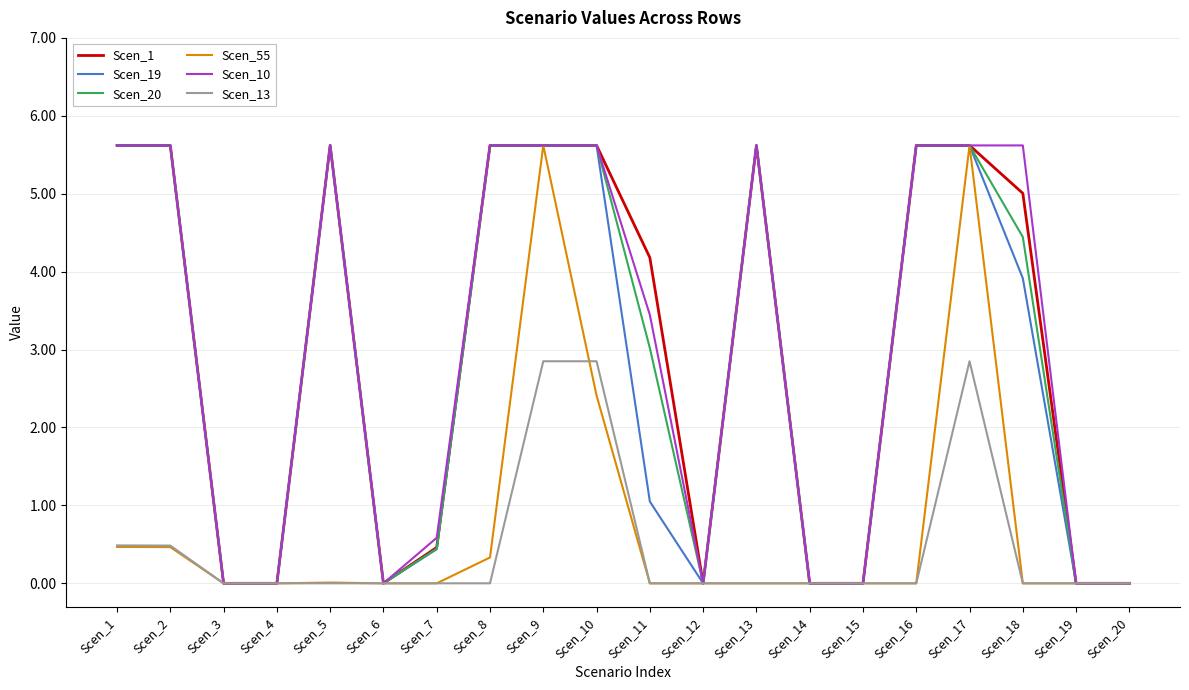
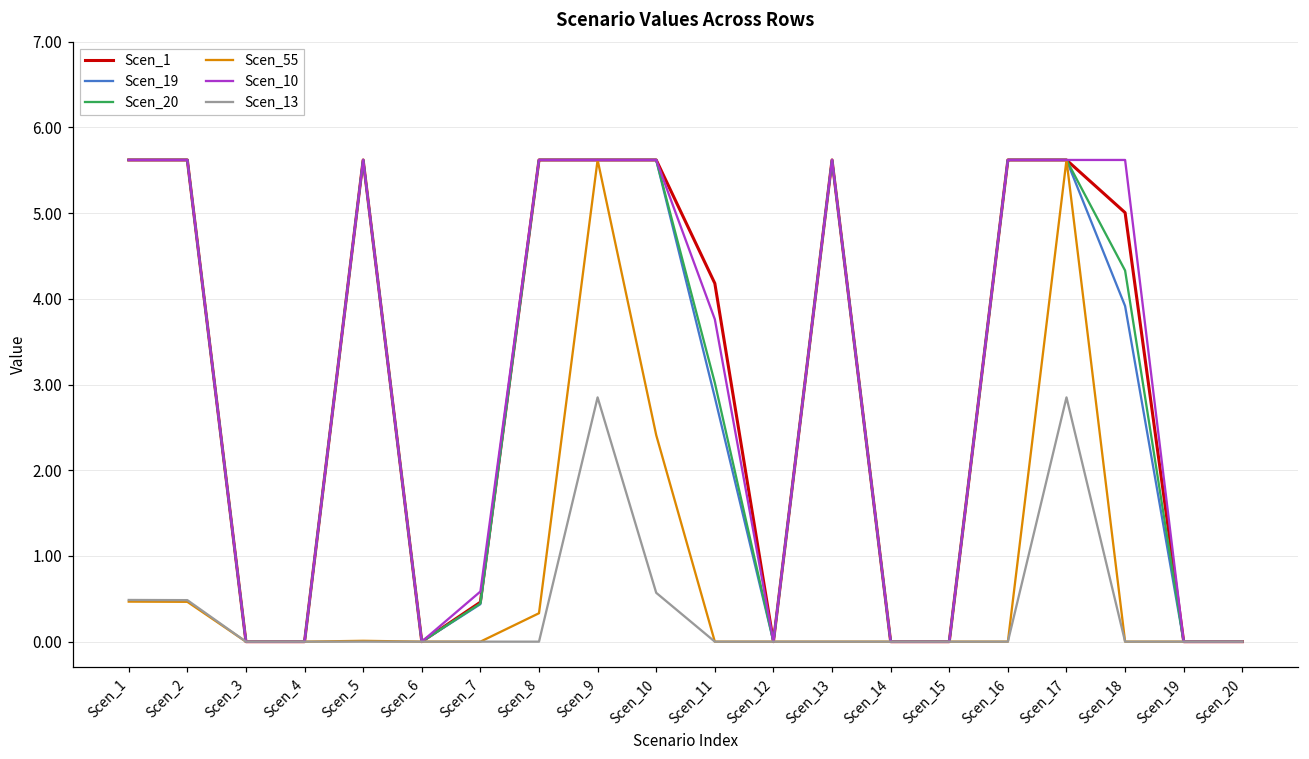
  {
    "Scen_1": {
      "Scen_11": 4.2,
      "Scen_18": 5.0
    },
    "Scen_19": {
-     "Scen_11": 1.1,
+     "Scen_11": 2.9,
      "Scen_18": 3.9
    },
    "Scen_20": {
      "Scen_11": 3.0,
-     "Scen_18": 4.4
+     "Scen_18": 4.3
    },
    "Scen_55": {
      "Scen_8": 0.3,
      "Scen_10": 2.4
    },
    "Scen_10": {
      "Scen_7": 0.6,
-     "Scen_11": 3.4,
+     "Scen_11": 3.8,
      "Scen_18": 5.6
    },
    "Scen_13": {
      "Scen_8": 0.0,
      "Scen_9": 2.9,
-     "Scen_10": 2.9,
+     "Scen_10": 0.6,
      "Scen_17": 2.9
    }
  }
